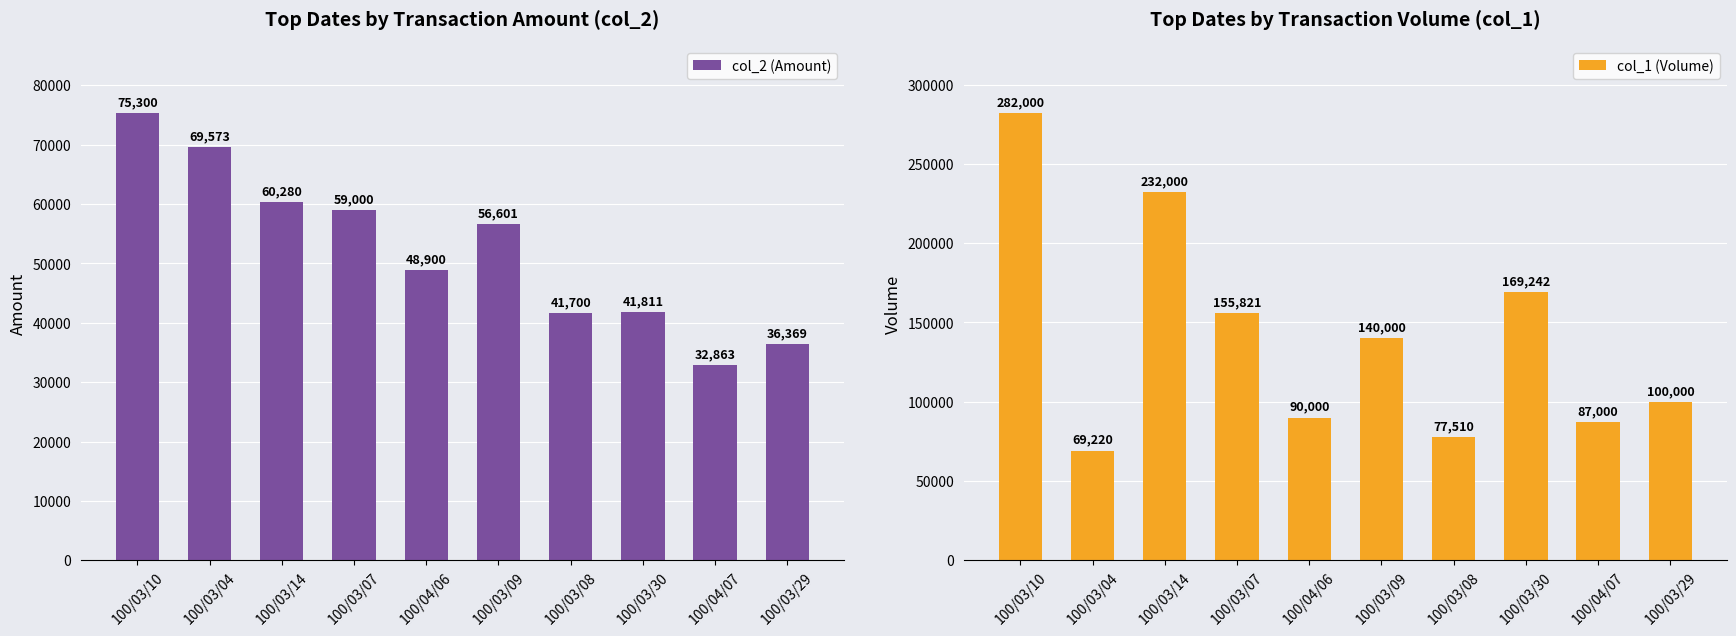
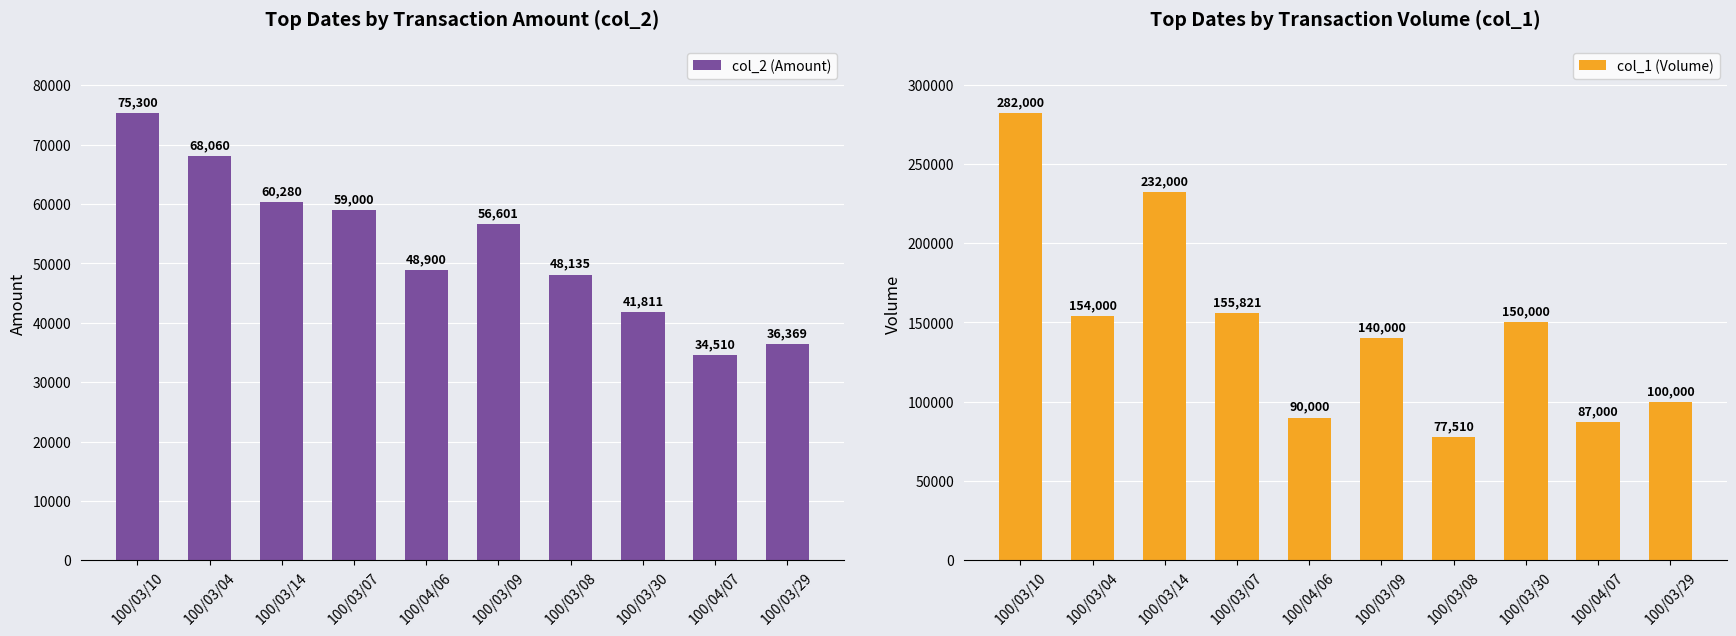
  {
    "Top Dates by Transaction Amount (col_2)": {
      "100/03/10": "75,300",
-     "100/03/04": "69,573",
+     "100/03/04": "68,060",
      "100/03/14": "60,280",
      "100/03/07": "59,000",
      "100/04/06": "48,900",
      "100/03/09": "56,601",
-     "100/03/08": "41,700",
+     "100/03/08": "48,135",
      "100/03/30": "41,811",
-     "100/04/07": "32,863",
+     "100/04/07": "34,510",
      "100/03/29": "36,369"
    },
    "Top Dates by Transaction Volume (col_1)": {
      "100/03/10": "282,000",
-     "100/03/04": "69,220",
+     "100/03/04": "154,000",
      "100/03/14": "232,000",
      "100/03/07": "155,821",
      "100/04/06": "90,000",
      "100/03/09": "140,000",
      "100/03/08": "77,510",
-     "100/03/30": "169,242",
+     "100/03/30": "150,000",
      "100/04/07": "87,000",
      "100/03/29": "100,000"
    }
  }
